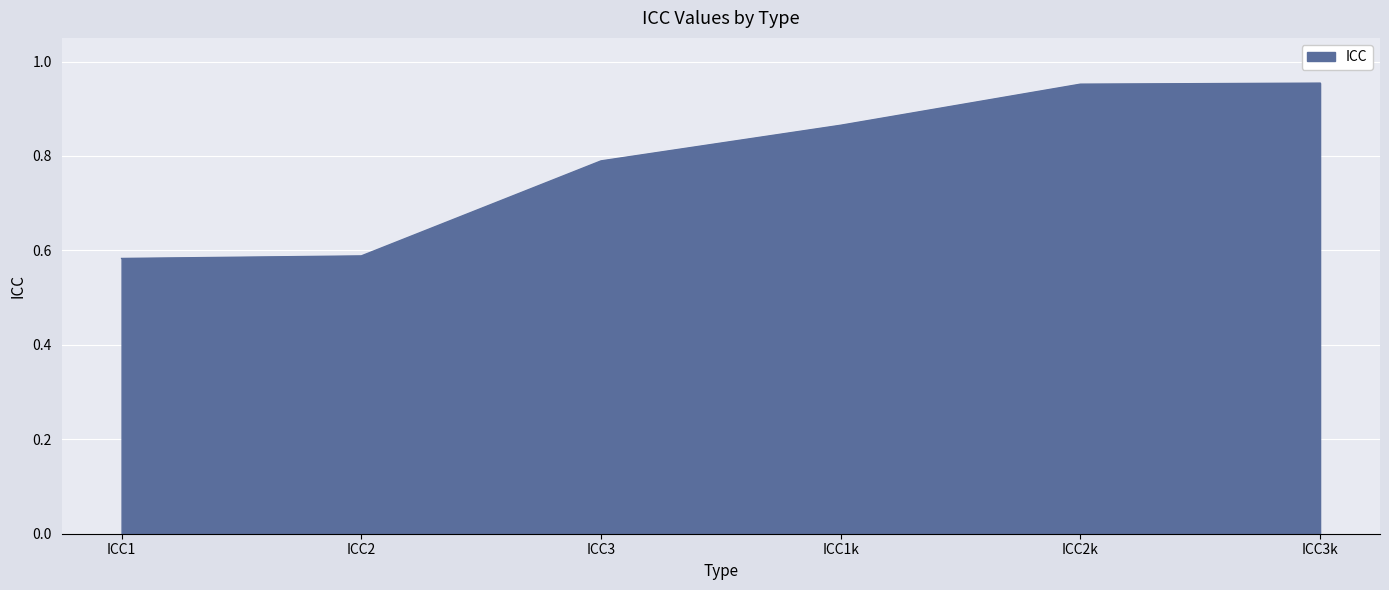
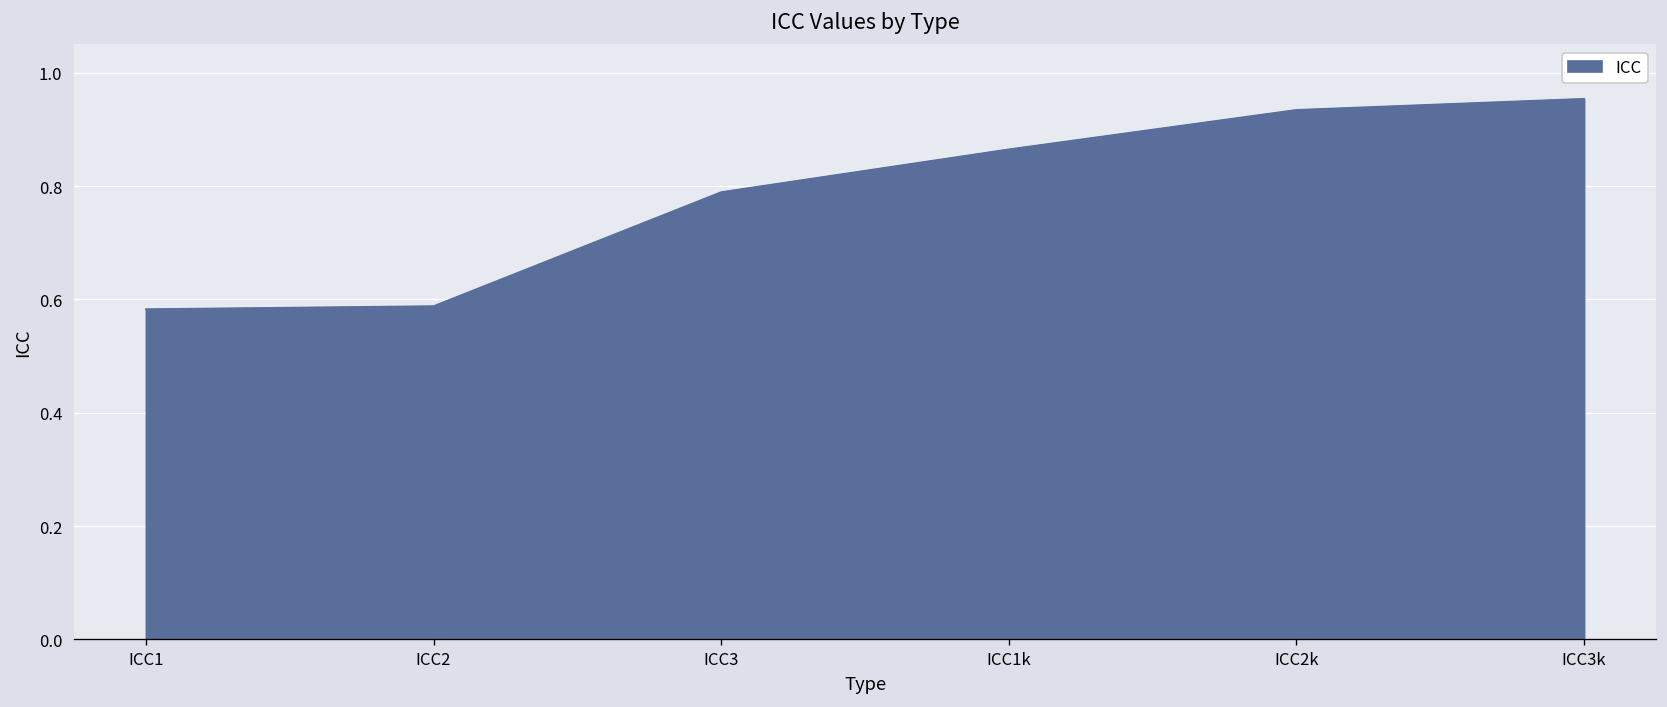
  {
    "ICC1": 0.58,
    "ICC2": 0.59,
    "ICC3": 0.79,
    "ICC1k": 0.87,
-   "ICC2k": 0.95,
+   "ICC2k": 0.93,
    "ICC3k": 0.95
  }
